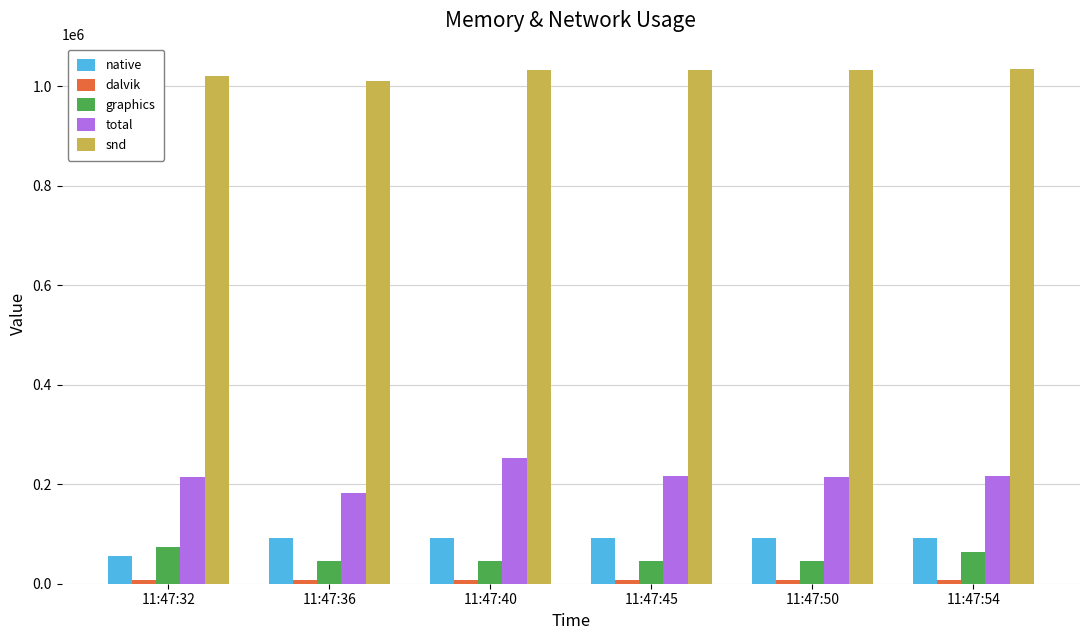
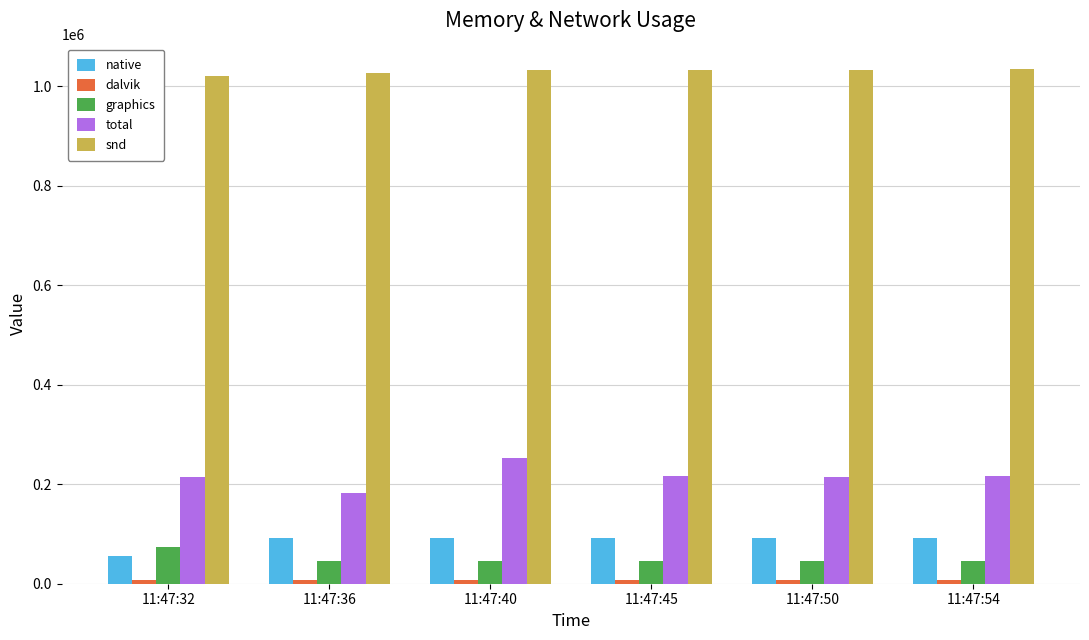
  {
    "native": {
      "11:47:32": 60000,
      "11:47:36": 90000,
      "11:47:40": 90000,
      "11:47:45": 90000,
      "11:47:50": 90000,
      "11:47:54": 90000
    },
    "dalvik": {
      "11:47:32": 10000,
      "11:47:36": 10000,
      "11:47:40": 10000,
      "11:47:45": 10000,
      "11:47:50": 10000,
      "11:47:54": 10000
    },
    "graphics": {
      "11:47:32": 70000,
      "11:47:36": 50000,
      "11:47:40": 50000,
      "11:47:45": 50000,
      "11:47:50": 50000,
-     "11:47:54": 60000
+     "11:47:54": 50000
    },
    "total": {
      "11:47:32": 210000,
      "11:47:36": 180000,
      "11:47:40": 250000,
      "11:47:45": 220000,
      "11:47:50": 220000,
      "11:47:54": 220000
    },
    "snd": {
      "11:47:32": 1020000,
-     "11:47:36": 1010000,
+     "11:47:36": 1030000,
      "11:47:40": 1030000,
      "11:47:45": 1030000,
      "11:47:50": 1030000,
      "11:47:54": 1030000
    }
  }
